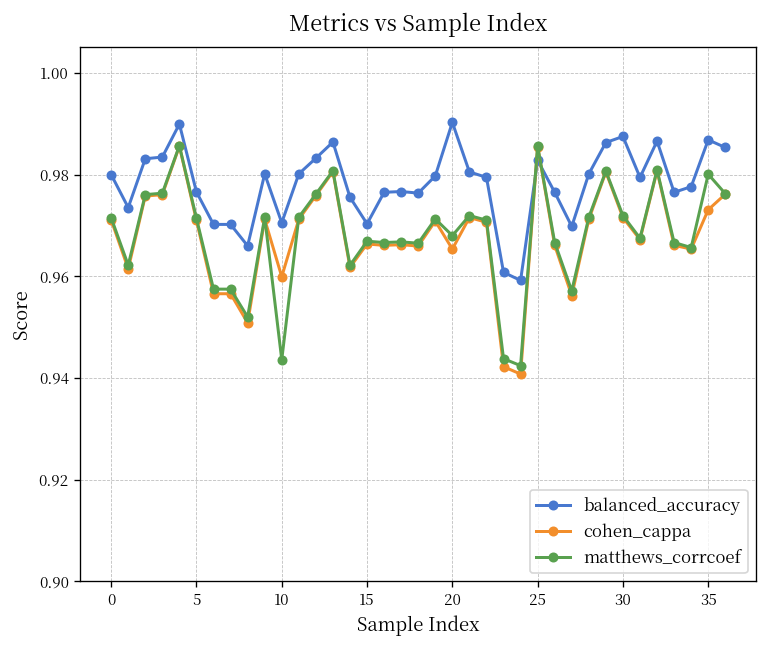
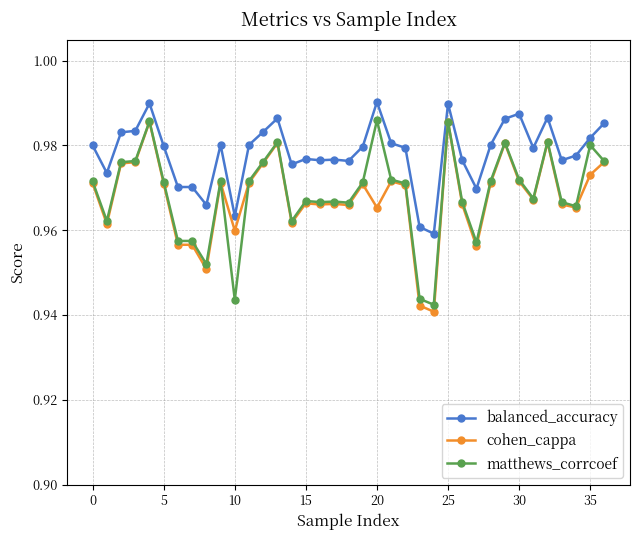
  {
    "balanced_accuracy": {
      "0": 0.980,
-     "5": 0.977,
-     "10": 0.971,
-     "15": 0.970,
+     "5": 0.980,
+     "10": 0.963,
+     "15": 0.977,
      "20": 0.990,
-     "25": 0.983,
+     "25": 0.990,
      "30": 0.987,
-     "35": 0.987
+     "35": 0.982
    },
    "cohen_cappa": {
      "10": 0.960,
      "20": 0.965,
      "35": 0.973
    },
    "matthews_corrcoef": {
      "10": 0.944,
-     "20": 0.968,
+     "20": 0.986,
      "35": 0.980
    }
  }
